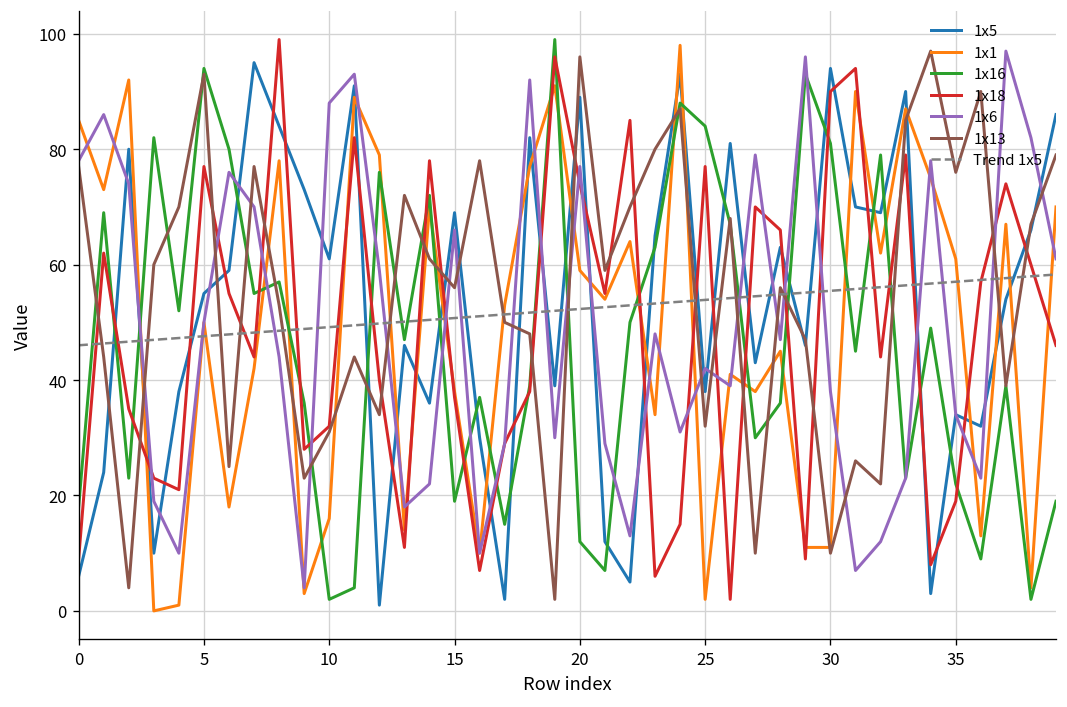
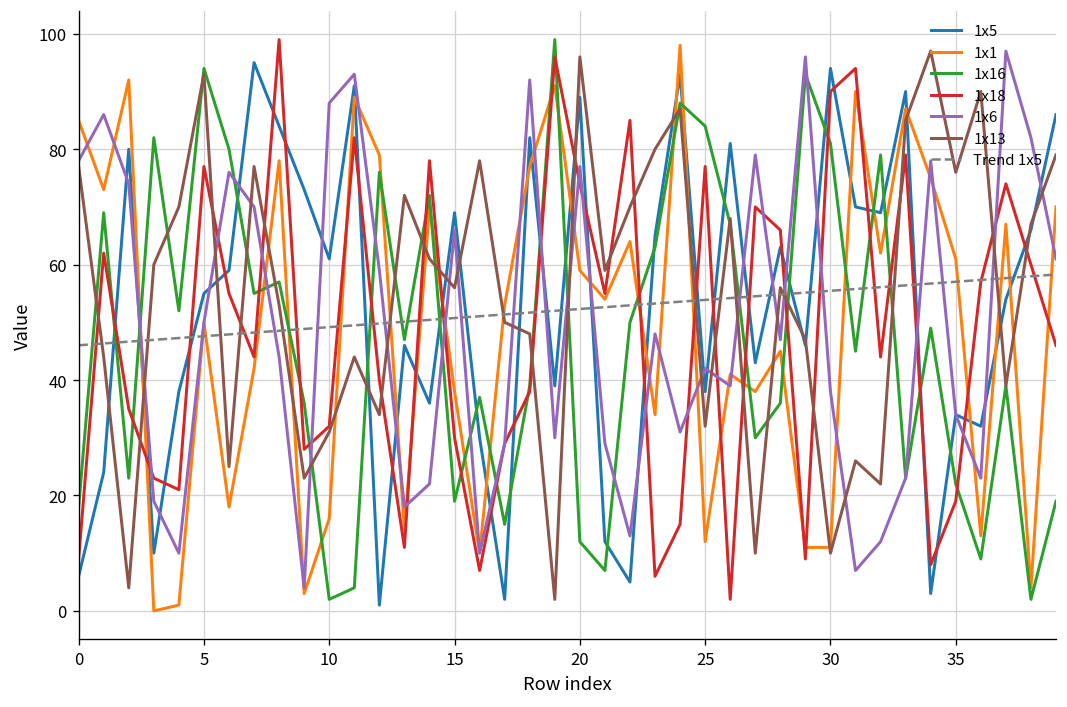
  {
    "1x5": {
      "0": 6,
      "5": 55,
      "10": 61,
      "15": 69,
      "20": 89,
      "25": 38,
      "30": 94
    },
    "1x1": {
      "0": 85,
      "10": 16,
      "15": 38,
      "20": 59,
-     "25": 2,
+     "25": 12,
      "30": 11,
      "35": 61
    },
    "1x16": {
      "0": 18,
      "5": 94,
      "10": 2,
      "15": 19,
      "20": 12,
      "25": 84,
      "30": 81,
      "35": 22
    },
    "1x18": {
      "0": 9,
      "5": 77,
      "10": 32,
-     "15": 37,
+     "15": 30,
      "20": 74,
      "25": 77,
      "30": 90,
      "35": 19
    },
    "1x6": {
      "0": 78,
      "10": 88,
      "15": 66,
      "20": 77,
      "25": 42,
      "30": 38
    },
    "1x13": {
      "0": 77,
      "5": 93,
      "10": 31,
      "15": 56,
      "20": 96,
      "25": 32,
      "30": 10,
      "35": 76
    },
    "Trend 1x5": {
      "0": 46,
      "5": 48,
      "10": 49,
      "15": 51,
      "20": 52,
      "25": 54,
      "30": 55,
      "35": 57
    }
  }
